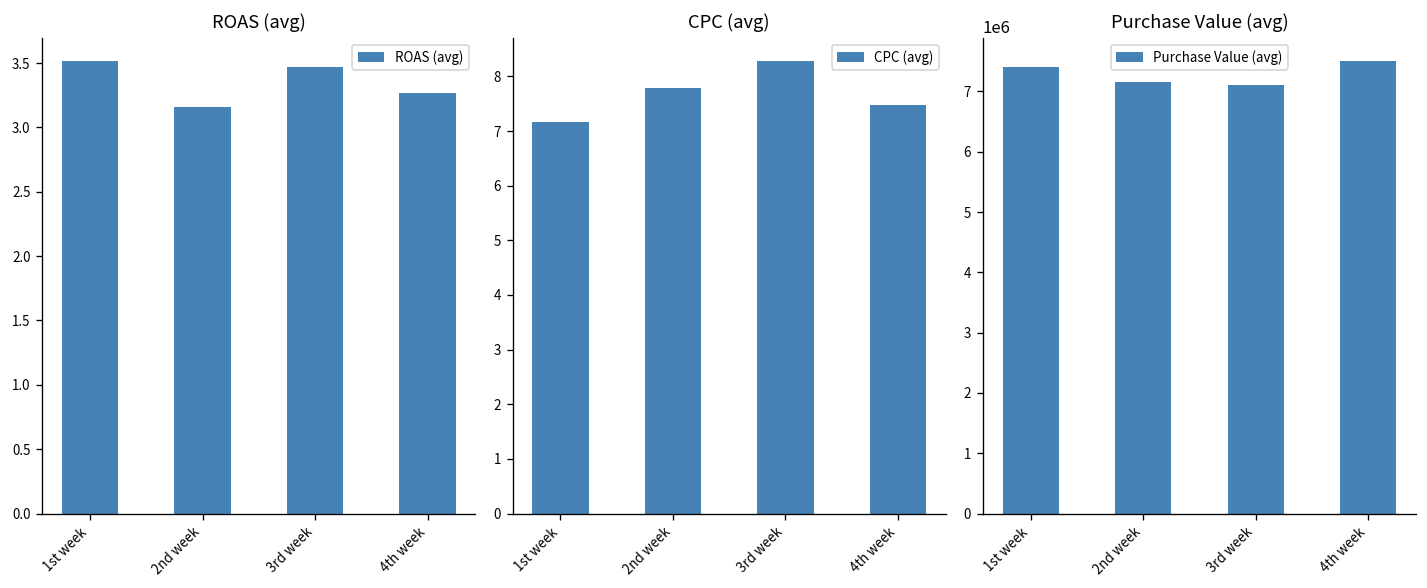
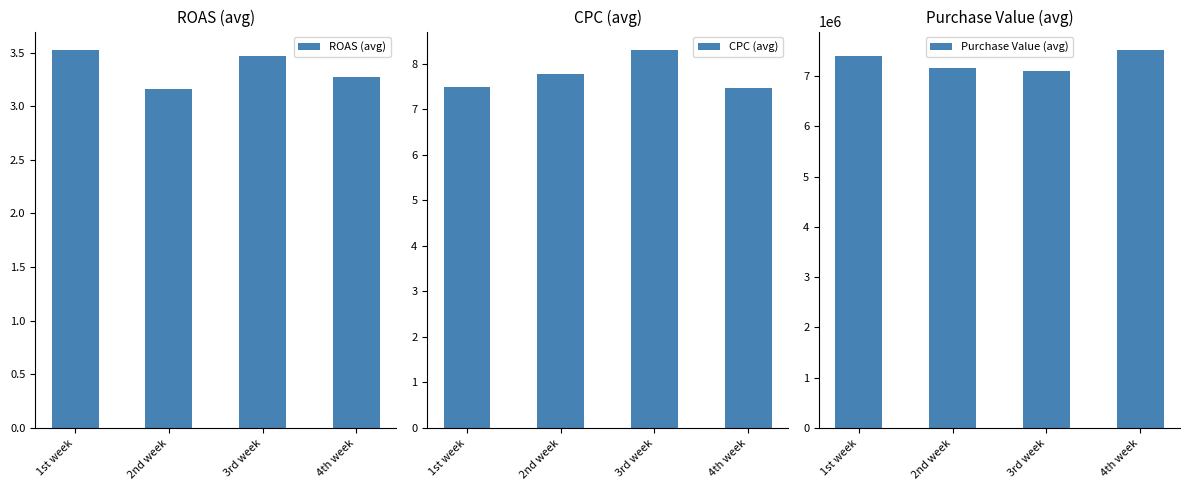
  {
    "ROAS (avg)": {
      "1st week": 3.52,
      "2nd week": 3.16,
      "3rd week": 3.47,
      "4th week": 3.27
    },
    "CPC (avg)": {
-     "1st week": 7.2,
+     "1st week": 7.5,
      "2nd week": 7.8,
      "3rd week": 8.3,
      "4th week": 7.5
    },
    "Purchase Value (avg)": {
      "1st week": 7400000,
      "2nd week": 7200000,
      "3rd week": 7100000,
      "4th week": 7500000
    }
  }
